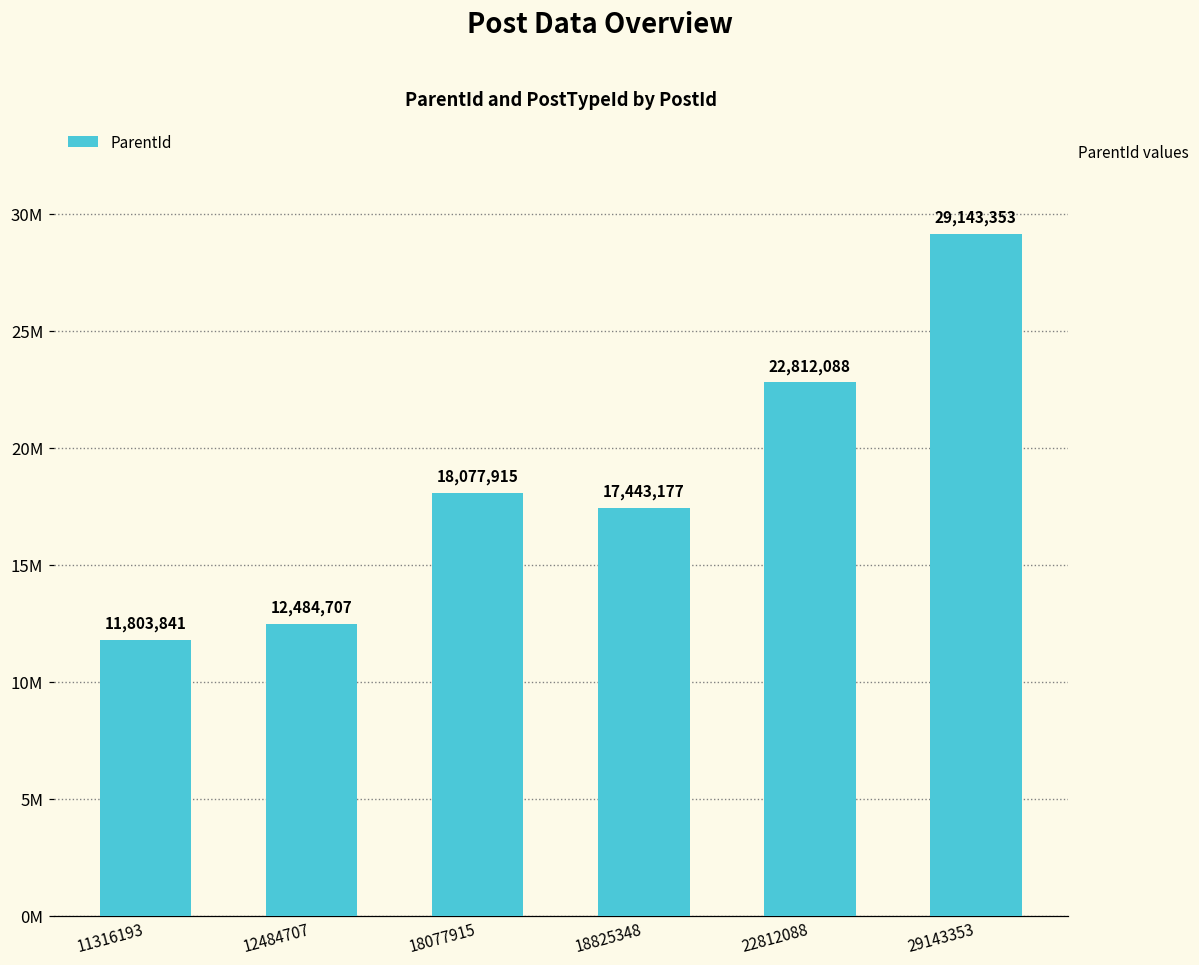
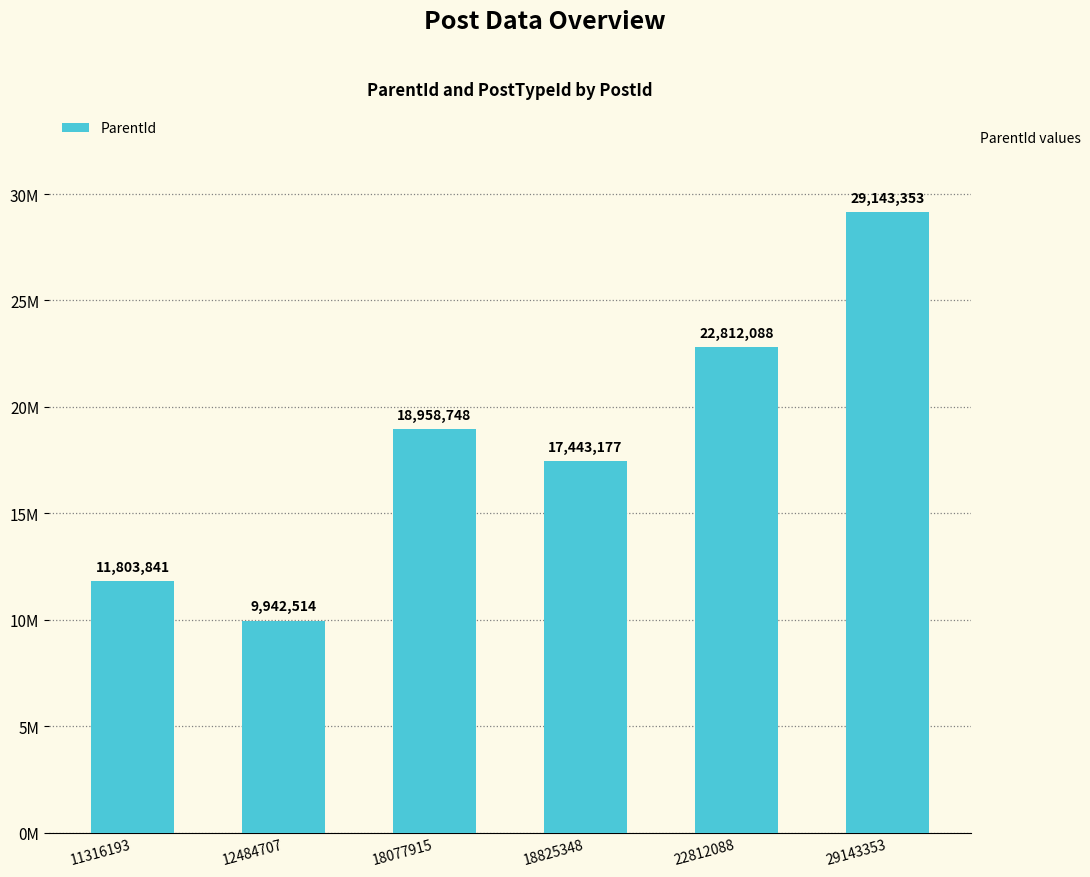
  {
    "11316193": "11,803,841",
-   "12484707": "12,484,707",
-   "18077915": "18,077,915",
+   "12484707": "9,942,514",
+   "18077915": "18,958,748",
    "18825348": "17,443,177",
    "22812088": "22,812,088",
    "29143353": "29,143,353"
  }
